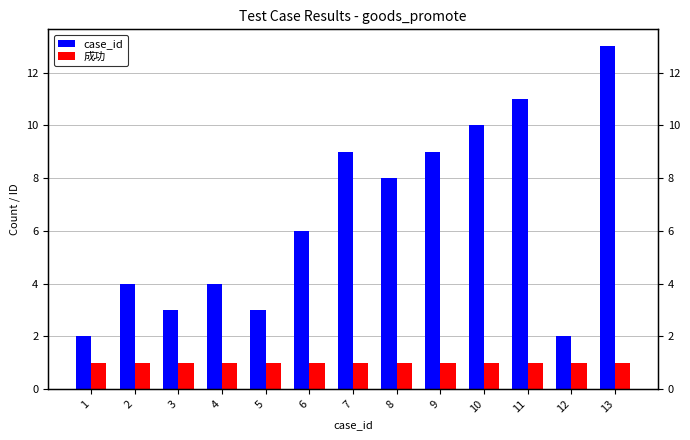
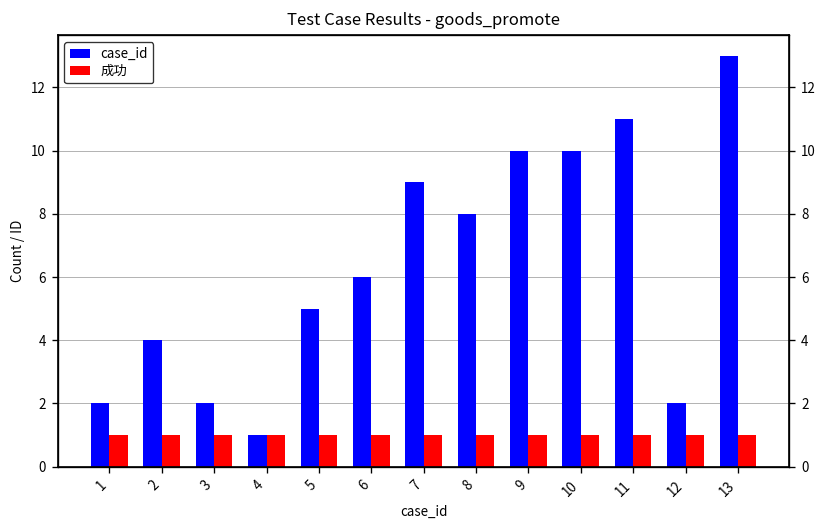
  {
    "case_id": {
      "1": 2,
      "2": 4,
-     "3": 3,
-     "4": 4,
-     "5": 3,
+     "3": 2,
+     "4": 1,
+     "5": 5,
      "6": 6,
      "7": 9,
      "8": 8,
-     "9": 9,
+     "9": 10,
      "10": 10,
      "11": 11,
      "12": 2,
      "13": 13
    },
    "成功": {
      "1": 1,
      "2": 1,
      "3": 1,
      "4": 1,
      "5": 1,
      "6": 1,
      "7": 1,
      "8": 1,
      "9": 1,
      "10": 1,
      "11": 1,
      "12": 1,
      "13": 1
    }
  }
